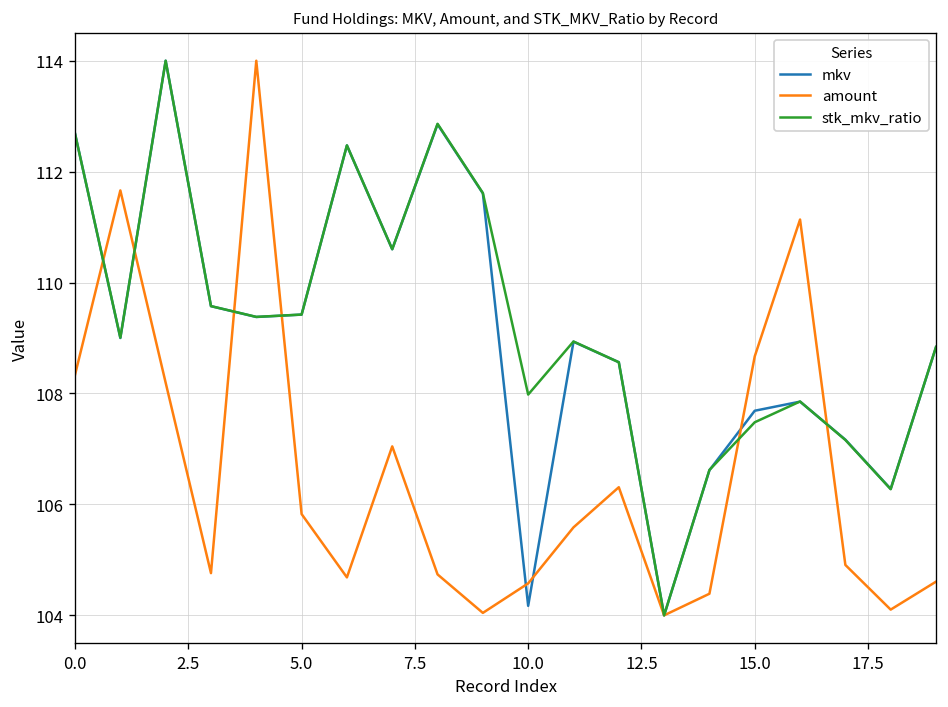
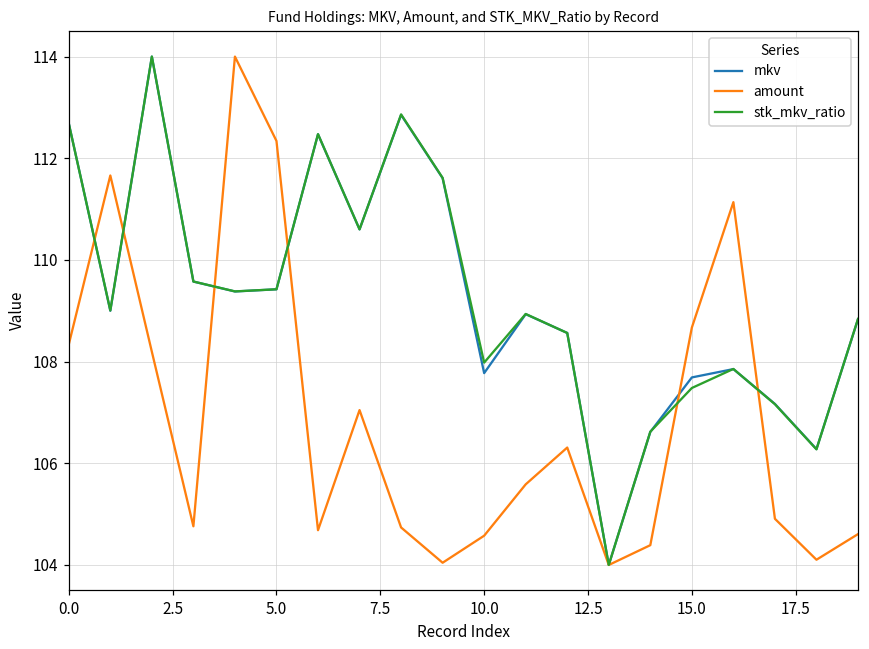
  {
    "mkv": {
-     "10.0": 104.2,
+     "10.0": 107.8,
      "15.0": 107.7
    },
    "amount": {
      "0.0": 108.3,
-     "5.0": 105.8,
+     "5.0": 112.3,
      "10.0": 104.6,
      "15.0": 108.7
    },
    "stk_mkv_ratio": {
      "10.0": 108.0,
      "15.0": 107.5
    }
  }
